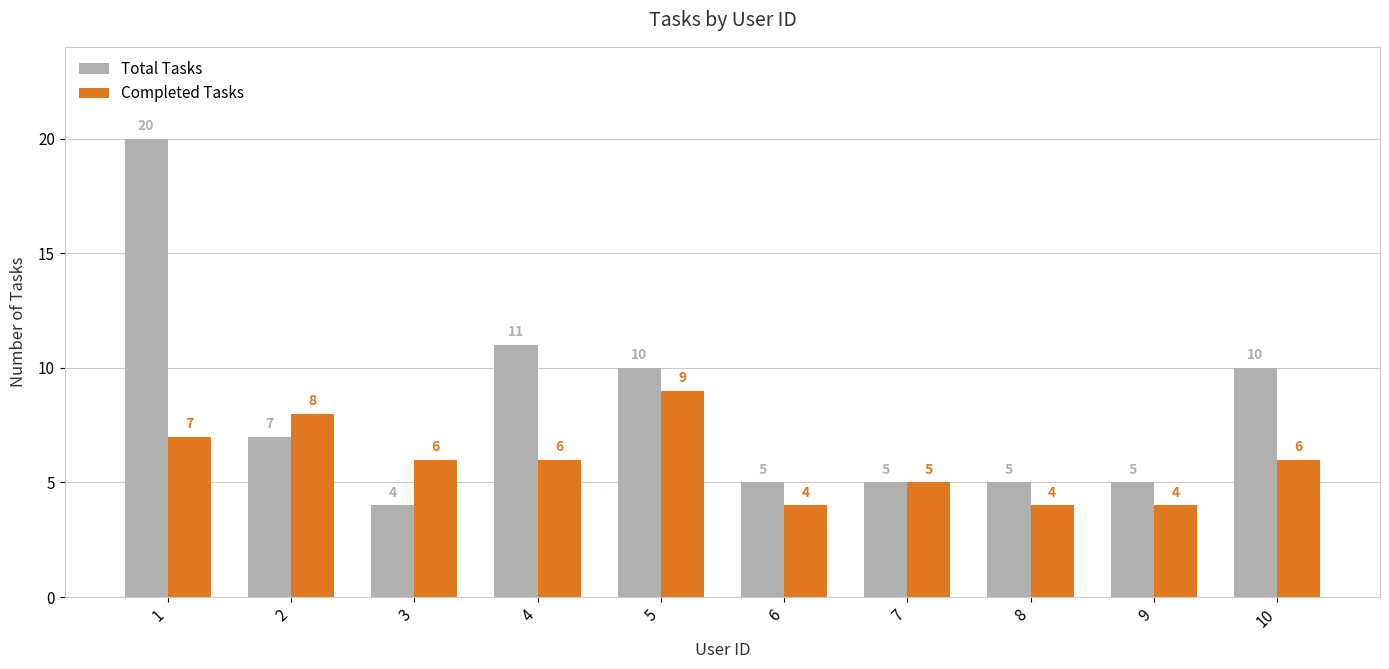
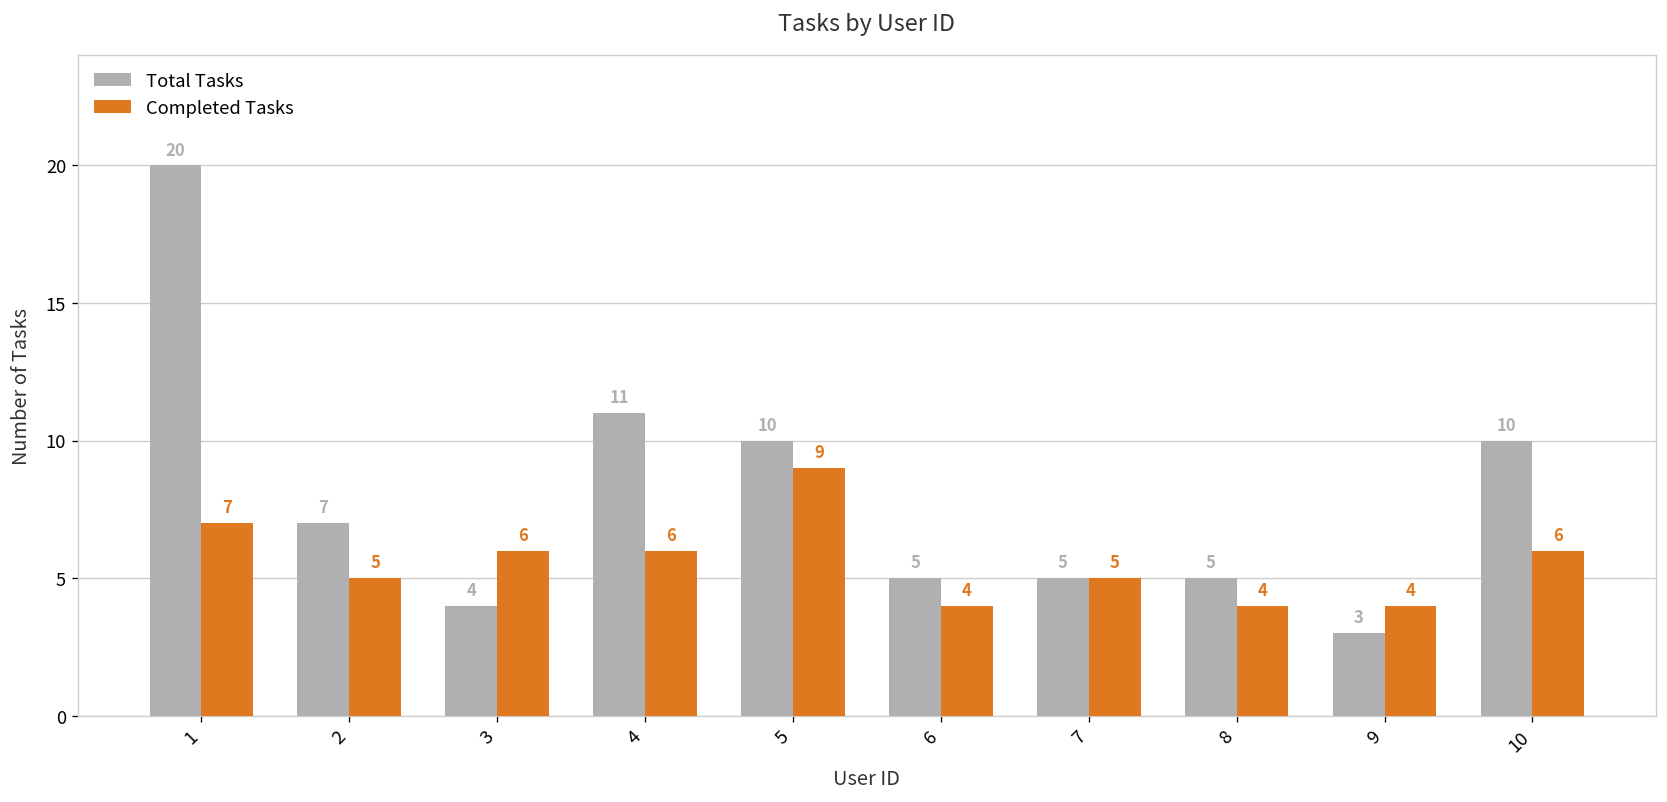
  {
    "Total Tasks": {
      "1": 20,
      "2": 7,
      "3": 4,
      "4": 11,
      "5": 10,
      "6": 5,
      "7": 5,
      "8": 5,
-     "9": 5,
+     "9": 3,
      "10": 10
    },
    "Completed Tasks": {
      "1": 7,
-     "2": 8,
+     "2": 5,
      "3": 6,
      "4": 6,
      "5": 9,
      "6": 4,
      "7": 5,
      "8": 4,
      "9": 4,
      "10": 6
    }
  }
